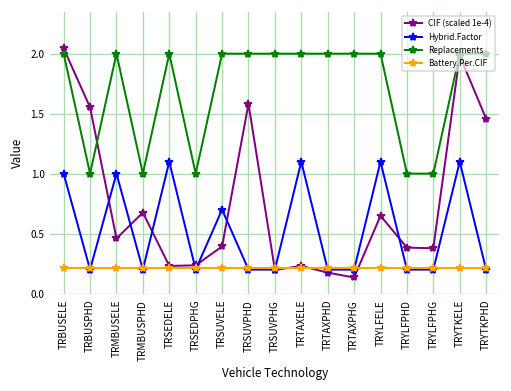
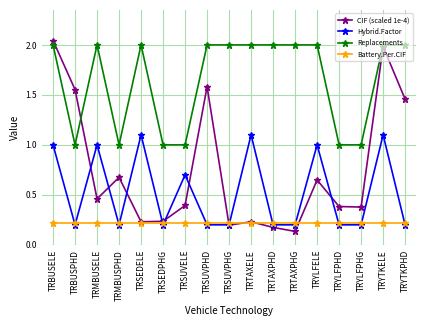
  {
    "CIF (scaled 1e-4)": {
      "TRBUSELE": 2.0,
      "TRBUSPHD": 1.6,
      "TRMBUSELE": 0.5,
      "TRMBUSPHD": 0.7,
      "TRSUVELE": 0.4,
      "TRSUVPHD": 1.6,
      "TRTAXPHG": 0.1,
      "TRYLFELE": 0.6,
      "TRYLFPHD": 0.4,
      "TRYLFPHG": 0.4,
      "TRYTKPHD": 1.5
    },
    "Hybrid.Factor": {
      "TRBUSELE": 1.0,
      "TRMBUSELE": 1.0,
      "TRSEDELE": 1.1,
      "TRSUVELE": 0.7,
      "TRTAXELE": 1.1,
-     "TRYLFELE": 1.1,
+     "TRYLFELE": 1.0,
      "TRYTKELE": 1.1
    },
    "Replacements": {
      "TRBUSELE": 2,
      "TRBUSPHD": 1,
      "TRMBUSELE": 2,
      "TRMBUSPHD": 1,
      "TRSEDELE": 2,
      "TRSEDPHG": 1,
-     "TRSUVELE": 2,
+     "TRSUVELE": 1,
      "TRSUVPHD": 2,
      "TRSUVPHG": 2,
      "TRTAXELE": 2,
      "TRTAXPHD": 2,
      "TRTAXPHG": 2,
      "TRYLFELE": 2,
      "TRYLFPHD": 1,
      "TRYLFPHG": 1
    },
    "Battery.Per.CIF": {
      "TRBUSELE": 0.2,
      "TRMBUSELE": 0.2,
      "TRSUVELE": 0.2,
      "TRYLFELE": 0.2,
      "TRYTKELE": 0.2
    }
  }
